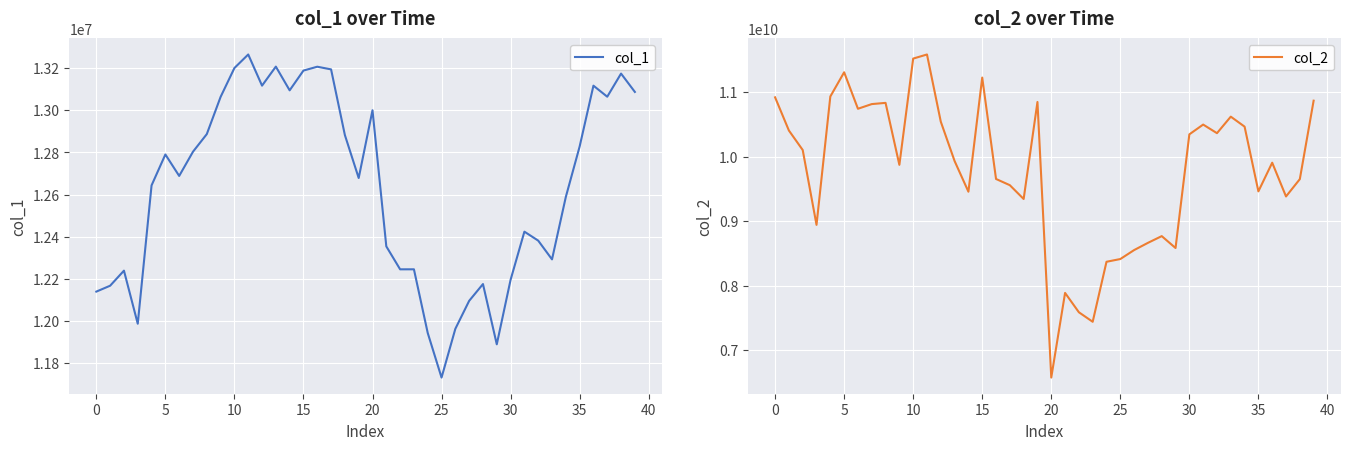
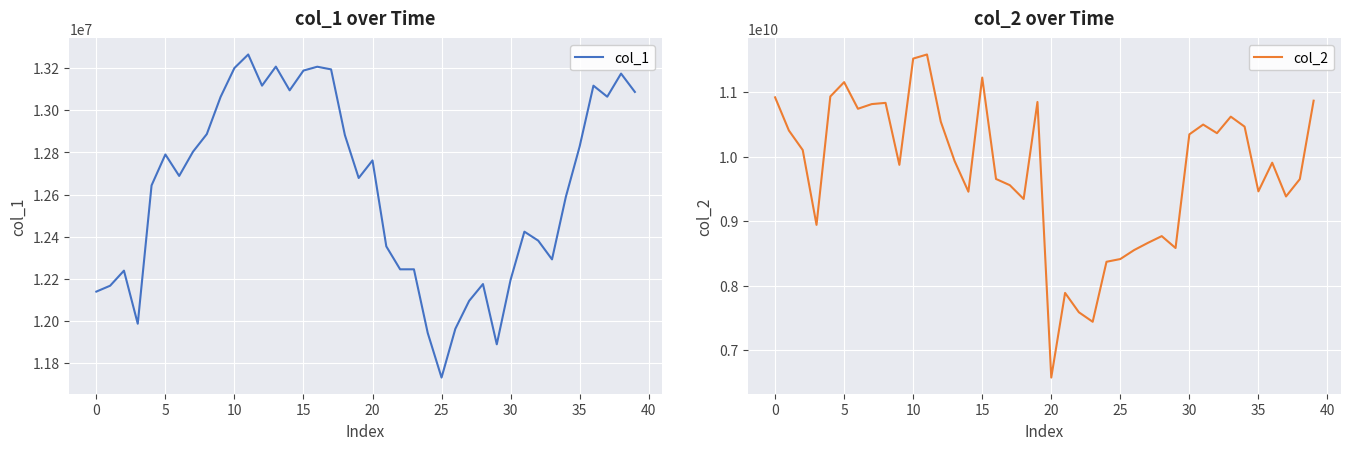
  {
    "col_1 over Time": {
      "0": 12140000,
      "5": 12790000,
      "10": 13200000,
      "15": 13190000,
-     "20": 13000000,
+     "20": 12760000,
      "25": 11730000,
      "30": 12190000,
      "35": 12830000
    },
    "col_2 over Time": {
      "0": 10900000000,
-     "5": 11300000000,
+     "5": 11200000000,
      "10": 11500000000,
      "15": 11200000000,
      "20": 6600000000,
      "25": 8400000000,
      "30": 10300000000,
      "35": 9500000000
    }
  }
